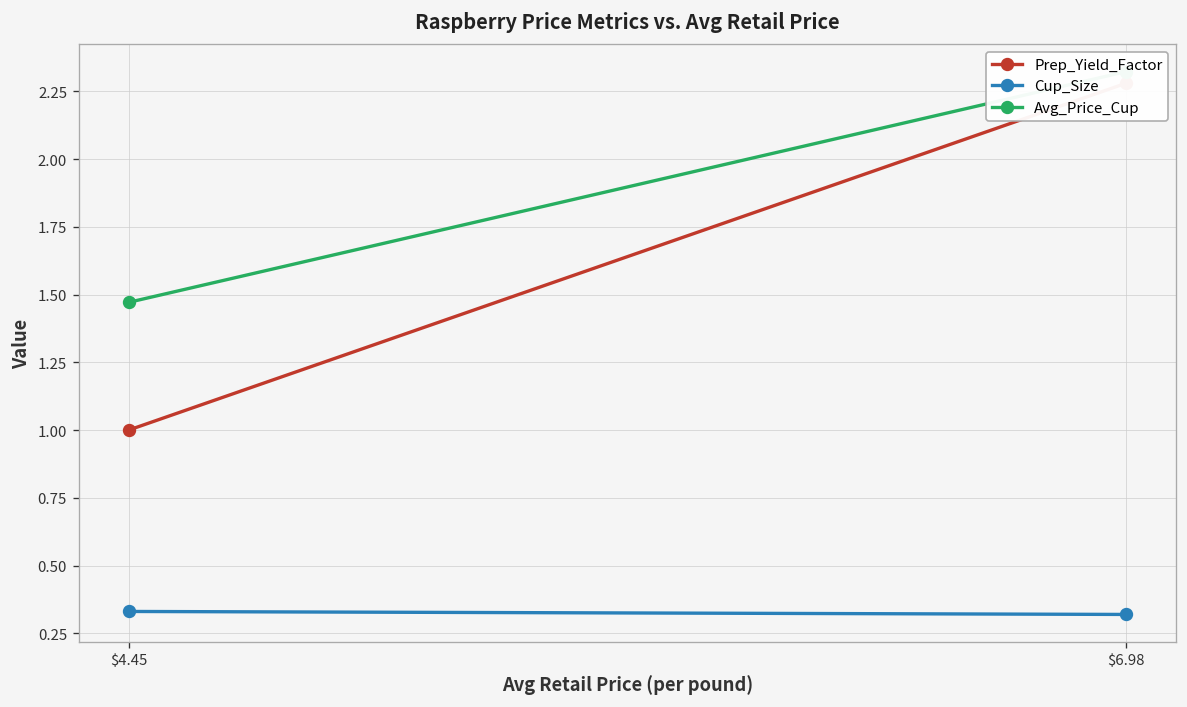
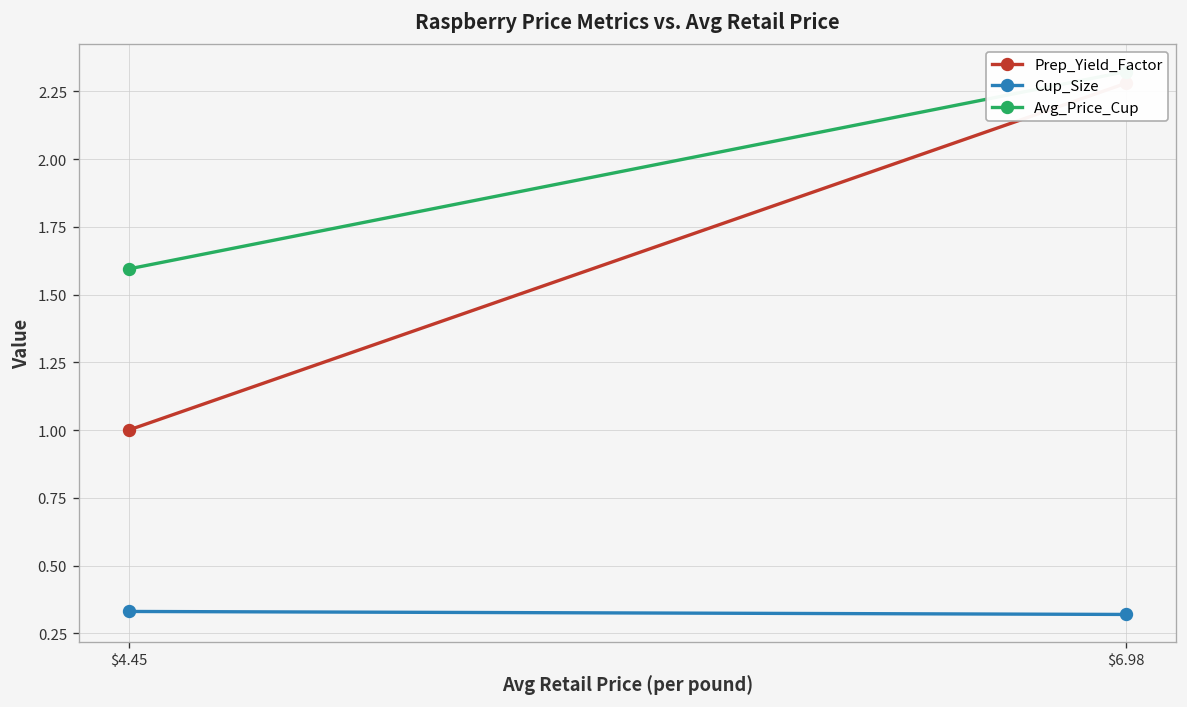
  {
    "Prep_Yield_Factor": {
      "$4.45": 1.00
    },
    "Cup_Size": {
      "$4.45": 0.33,
      "$6.98": 0.32
    },
    "Avg_Price_Cup": {
-     "$4.45": 1.47
+     "$4.45": 1.59
    }
  }
